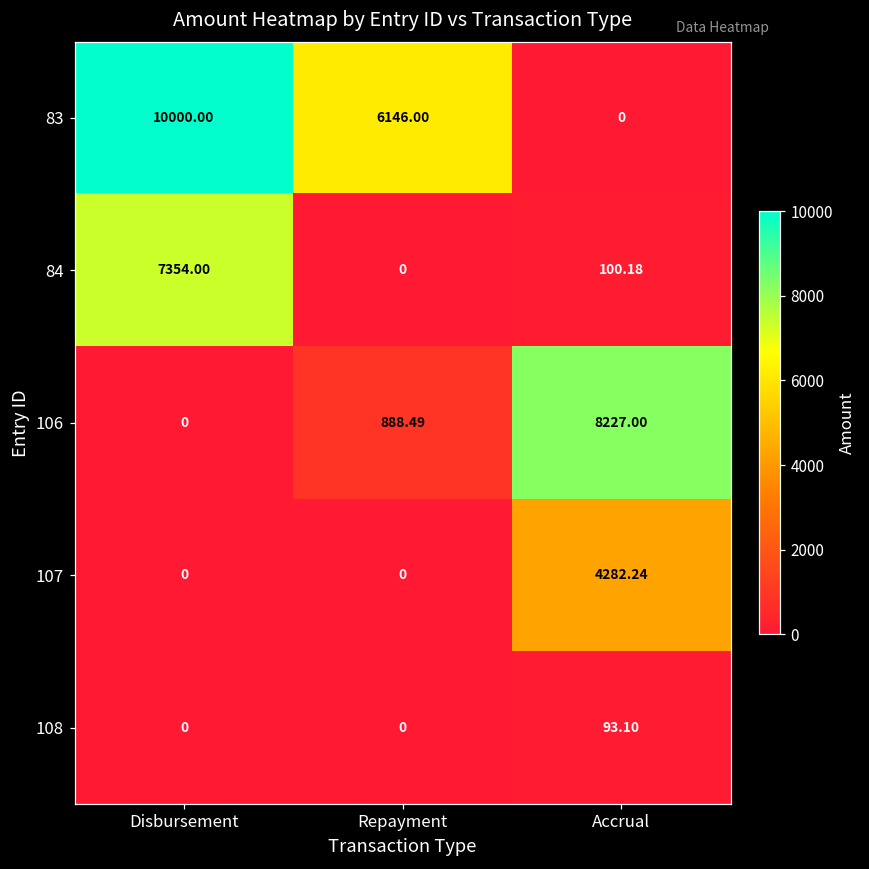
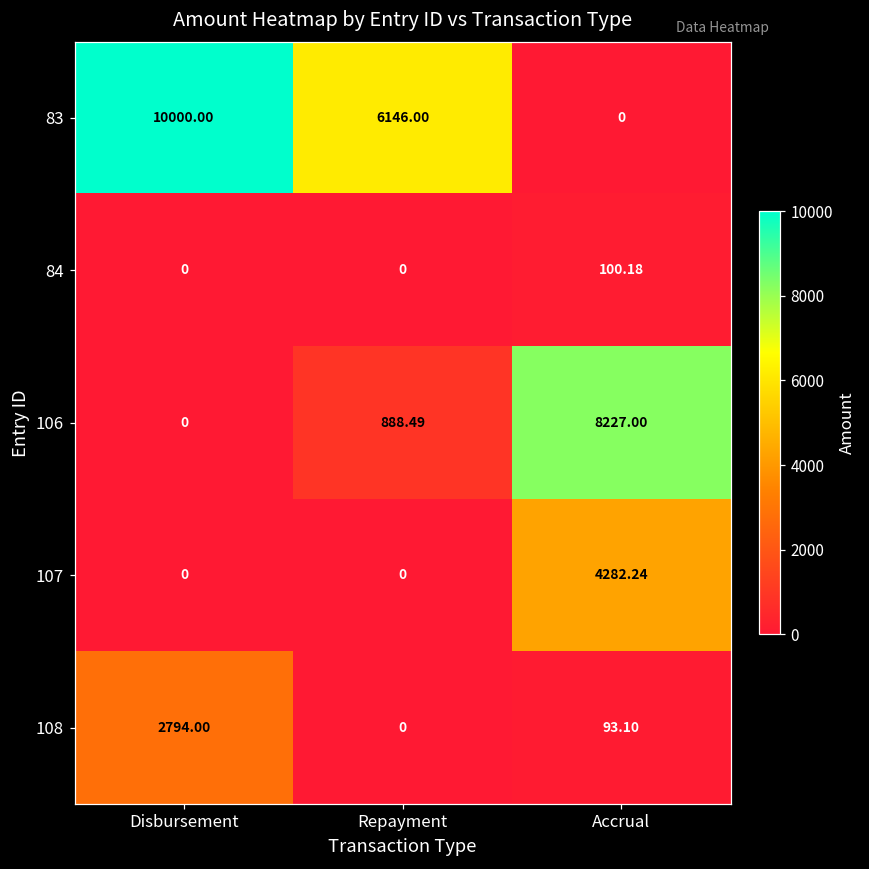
  {
    "83": {
      "Disbursement": 10000.00,
      "Repayment": 6146.00,
      "Accrual": 0
    },
    "84": {
-     "Disbursement": 7354.00,
+     "Disbursement": 0,
      "Repayment": 0,
      "Accrual": 100.18
    },
    "106": {
      "Disbursement": 0,
      "Repayment": 888.49,
      "Accrual": 8227.00
    },
    "107": {
      "Disbursement": 0,
      "Repayment": 0,
      "Accrual": 4282.24
    },
    "108": {
-     "Disbursement": 0,
+     "Disbursement": 2794.00,
      "Repayment": 0,
      "Accrual": 93.10
    }
  }
